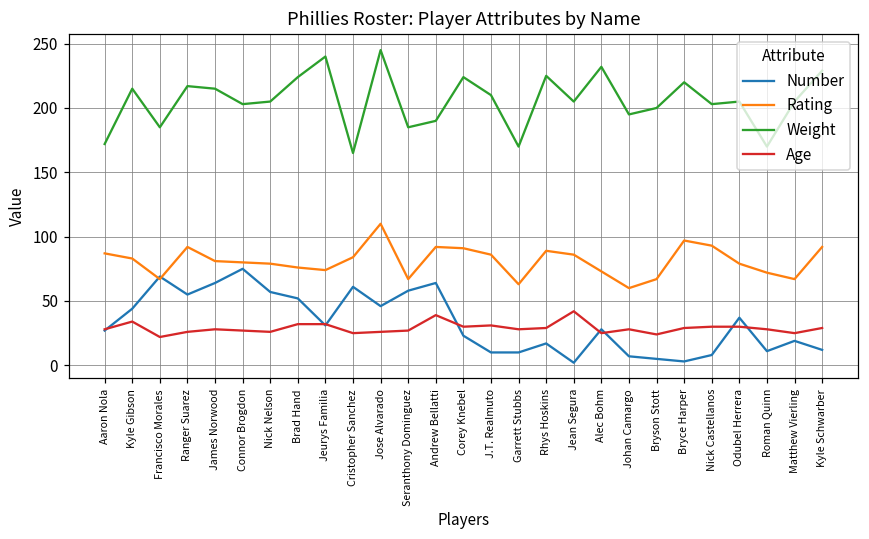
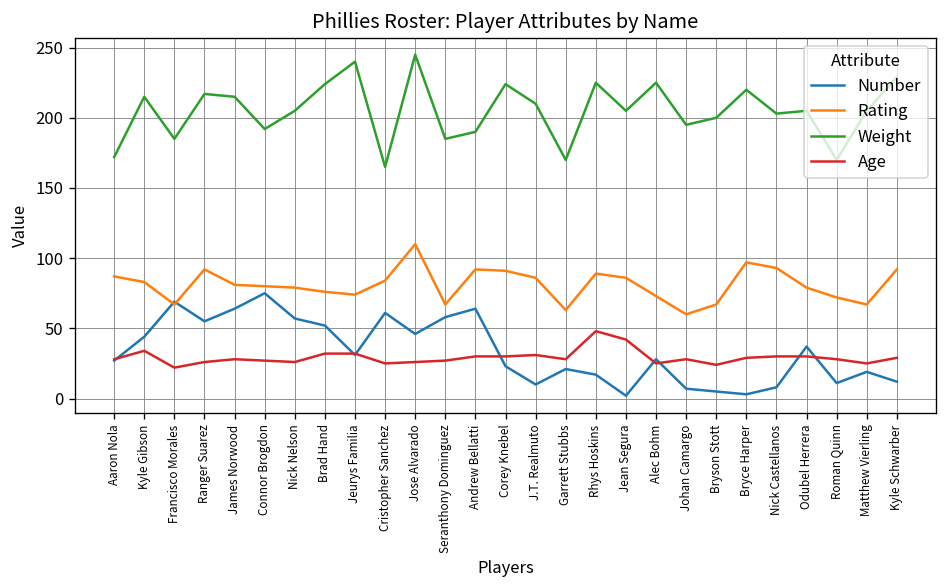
  {
    "Number": {
      "Kyle Gibson": 44,
      "Ranger Suarez": 55,
      "James Norwood": 64,
      "Connor Brogdon": 75,
      "Nick Nelson": 57,
      "Brad Hand": 52,
      "Cristopher Sanchez": 61,
      "Jose Alvarado": 46,
      "Seranthony Dominguez": 58,
      "Andrew Bellatti": 64,
      "Corey Knebel": 23,
      "J.T. Realmuto": 10,
-     "Garrett Stubbs": 10,
+     "Garrett Stubbs": 21,
      "Rhys Hoskins": 17,
      "Jean Segura": 2,
      "Alec Bohm": 28,
      "Johan Camargo": 7,
      "Bryson Stott": 5,
      "Bryce Harper": 3,
      "Nick Castellanos": 8,
      "Odubel Herrera": 37,
      "Roman Quinn": 11,
      "Matthew Vierling": 19,
      "Kyle Schwarber": 12
    },
    "Rating": {
      "Aaron Nola": 87,
      "Kyle Gibson": 83,
      "Ranger Suarez": 92,
      "James Norwood": 81,
      "Connor Brogdon": 80,
      "Nick Nelson": 79,
      "Brad Hand": 76,
      "Jeurys Familia": 74,
      "Cristopher Sanchez": 84,
      "Jose Alvarado": 110,
      "Seranthony Dominguez": 67,
      "Andrew Bellatti": 92,
      "Corey Knebel": 91,
      "J.T. Realmuto": 86,
      "Garrett Stubbs": 63,
      "Rhys Hoskins": 89,
      "Jean Segura": 86,
      "Alec Bohm": 73,
      "Johan Camargo": 60,
      "Bryson Stott": 67,
      "Bryce Harper": 97,
      "Nick Castellanos": 93,
      "Odubel Herrera": 79,
      "Roman Quinn": 72,
      "Matthew Vierling": 67,
      "Kyle Schwarber": 92
    },
    "Weight": {
      "Aaron Nola": 172,
      "Kyle Gibson": 215,
      "Francisco Morales": 185,
      "Ranger Suarez": 217,
      "James Norwood": 215,
-     "Connor Brogdon": 203,
+     "Connor Brogdon": 192,
      "Nick Nelson": 205,
      "Brad Hand": 224,
      "Jeurys Familia": 240,
      "Cristopher Sanchez": 165,
      "Jose Alvarado": 245,
      "Seranthony Dominguez": 185,
      "Andrew Bellatti": 190,
      "Corey Knebel": 224,
      "J.T. Realmuto": 210,
      "Garrett Stubbs": 170,
      "Rhys Hoskins": 225,
      "Jean Segura": 205,
-     "Alec Bohm": 232,
+     "Alec Bohm": 225,
      "Johan Camargo": 195,
      "Bryson Stott": 200,
      "Bryce Harper": 220,
      "Nick Castellanos": 203
    },
    "Age": {
      "Kyle Gibson": 34,
      "Francisco Morales": 22,
      "Ranger Suarez": 26,
      "James Norwood": 28,
      "Connor Brogdon": 27,
      "Nick Nelson": 26,
      "Brad Hand": 32,
      "Cristopher Sanchez": 25,
      "Jose Alvarado": 26,
      "Seranthony Dominguez": 27,
-     "Andrew Bellatti": 39,
+     "Andrew Bellatti": 30,
      "Corey Knebel": 30,
      "J.T. Realmuto": 31,
      "Garrett Stubbs": 28,
-     "Rhys Hoskins": 29,
+     "Rhys Hoskins": 48,
      "Jean Segura": 42,
      "Alec Bohm": 25,
      "Johan Camargo": 28,
      "Bryson Stott": 24,
      "Bryce Harper": 29,
      "Nick Castellanos": 30,
      "Odubel Herrera": 30,
      "Roman Quinn": 28,
      "Matthew Vierling": 25,
      "Kyle Schwarber": 29
    }
  }
